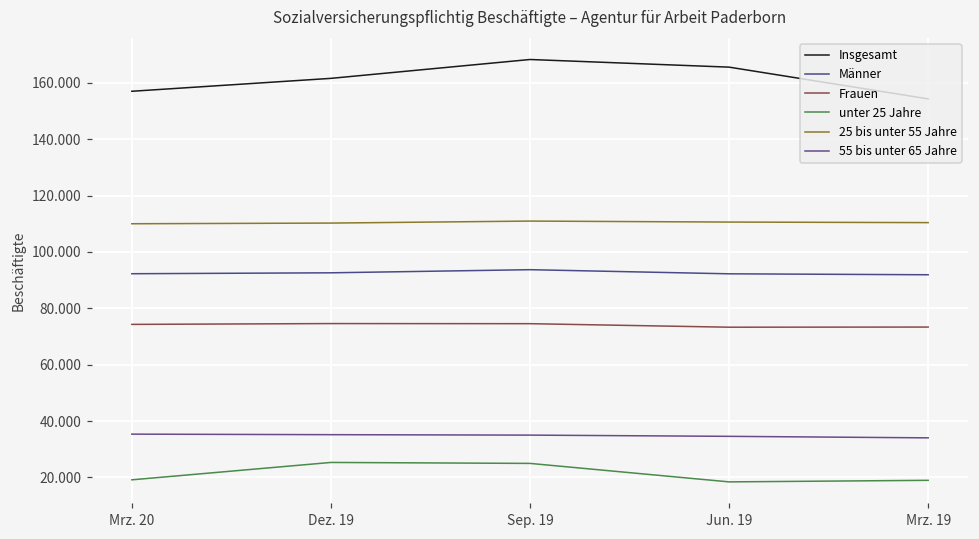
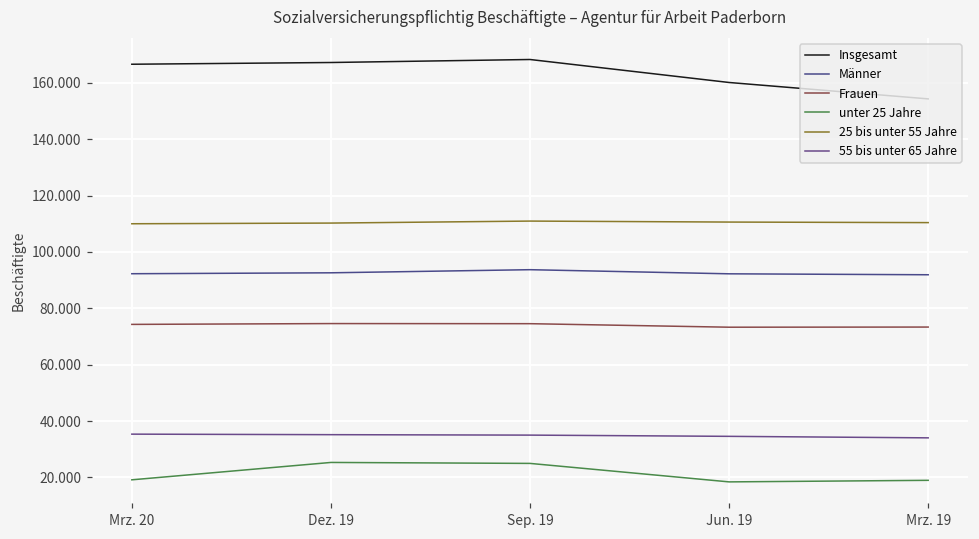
  {
    "Insgesamt": {
-     "Mrz. 20": 157,
-     "Dez. 19": 162,
+     "Mrz. 20": 167,
+     "Dez. 19": 167,
      "Sep. 19": 168,
-     "Jun. 19": 166
+     "Jun. 19": 160
    },
    "unter 25 Jahre": {
      "Mrz. 20": 19,
      "Dez. 19": 25,
      "Sep. 19": 25,
      "Jun. 19": 18,
      "Mrz. 19": 19
    }
  }
